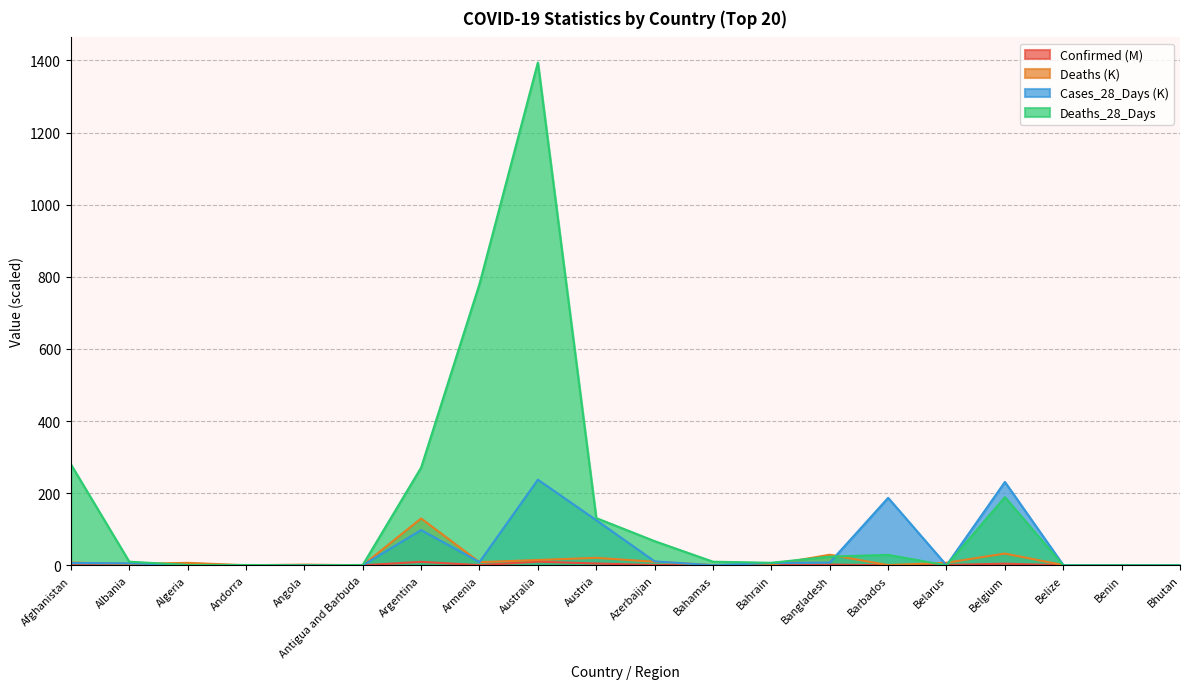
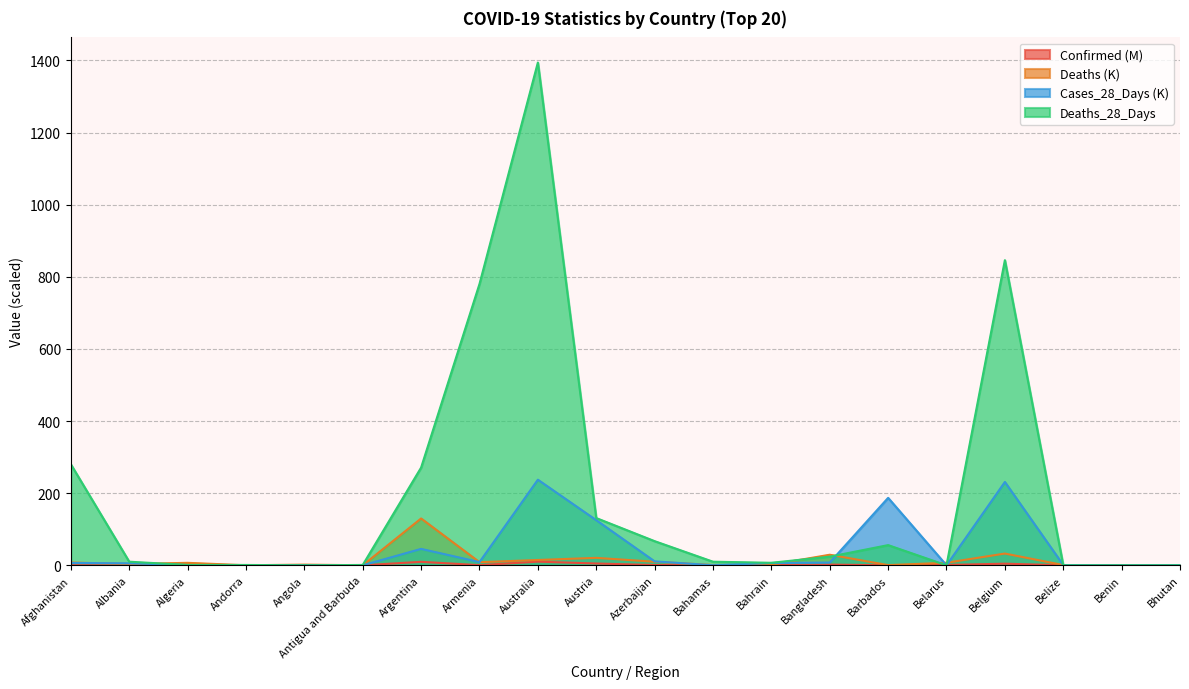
  {
    "Cases_28_Days (K)": {
-     "Argentina": 100,
+     "Argentina": 50,
      "Australia": 240,
      "Barbados": 190,
      "Belgium": 230
    },
    "Deaths_28_Days": {
      "Afghanistan": 280,
      "Argentina": 270,
      "Armenia": 780,
      "Australia": 1390,
      "Azerbaijan": 70,
      "Bahamas": 10,
-     "Barbados": 30,
-     "Belgium": 190
+     "Barbados": 60,
+     "Belgium": 850
    }
  }
